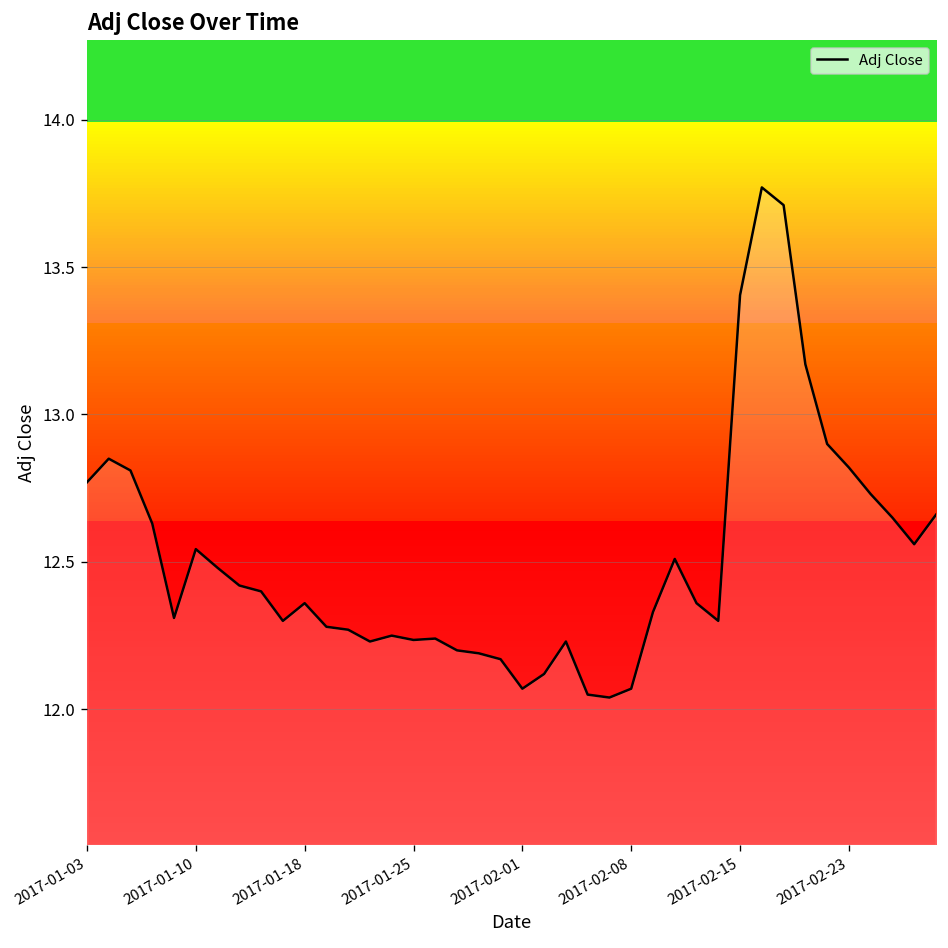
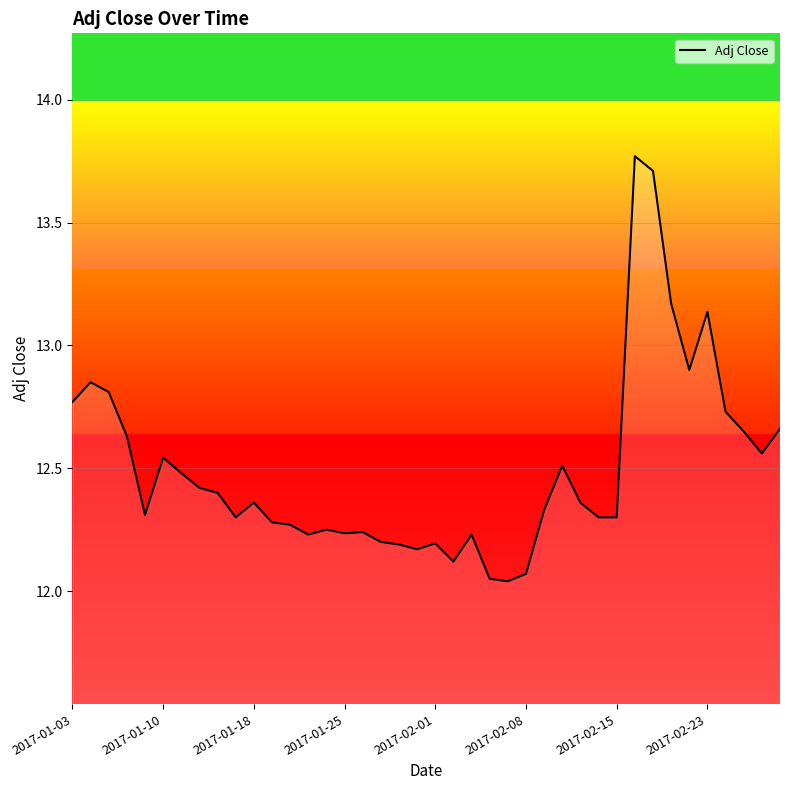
  {
    "2017-01-03": 12.77,
    "2017-01-10": 12.54,
    "2017-01-18": 12.36,
    "2017-01-25": 12.24,
-   "2017-02-01": 12.07,
+   "2017-02-01": 12.19,
    "2017-02-08": 12.07,
-   "2017-02-15": 13.40,
-   "2017-02-23": 12.82
+   "2017-02-15": 12.30,
+   "2017-02-23": 13.14
  }
